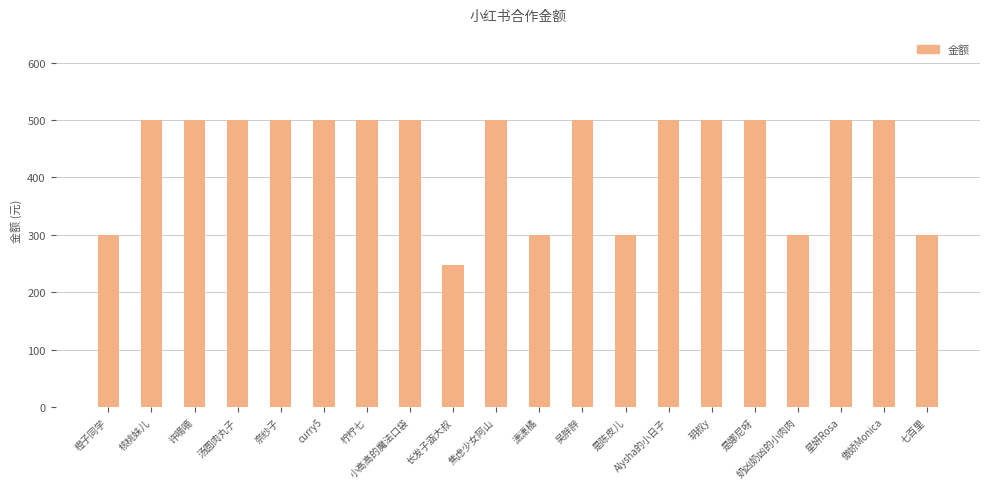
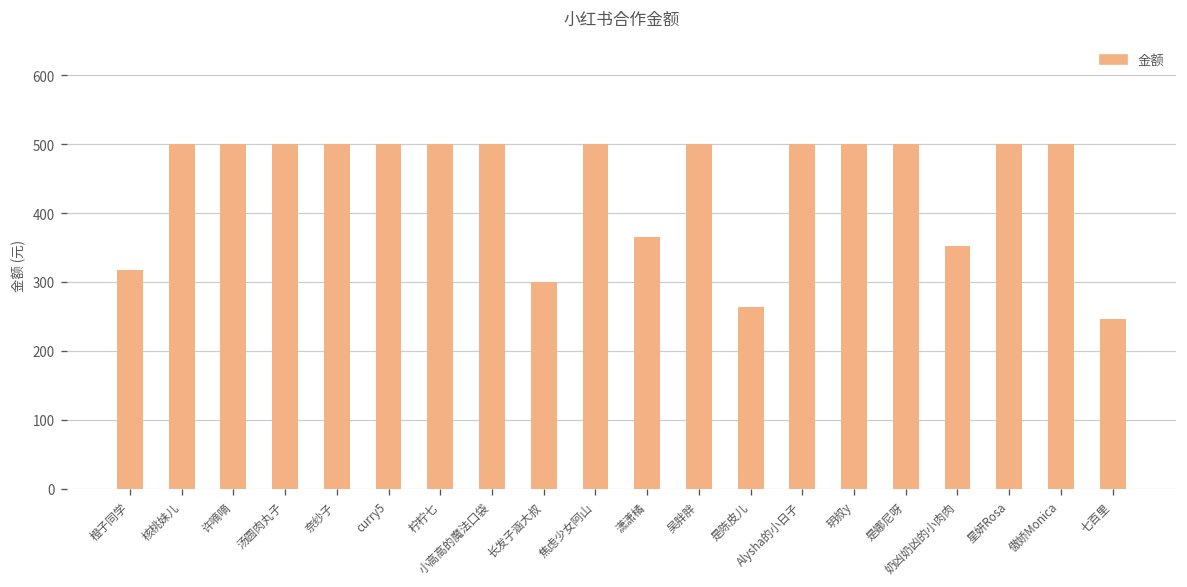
  {
-   "橙子同学": 300,
+   "橙子同学": 320,
    "核桃妹儿": 500,
    "许嘀嘀": 500,
    "汤圆肉丸子": 500,
    "奈纱子": 500,
    "curry5": 500,
    "柠柠七": 500,
    "小高高的魔法口袋": 500,
-   "长发子涵大叔": 250,
+   "长发子涵大叔": 300,
    "焦虑少女阿山": 500,
-   "潇潇橘": 300,
+   "潇潇橘": 370,
    "吴胖胖": 500,
-   "是陈皮儿": 300,
+   "是陈皮儿": 260,
    "Alysha的小日子": 500,
    "玥叔y": 500,
    "是娜尼呀": 500,
-   "奶凶奶凶的小肉肉": 300,
+   "奶凶奶凶的小肉肉": 350,
    "星妍Rosa": 500,
    "傲娇Monica": 500,
-   "七百里": 300
+   "七百里": 250
  }
